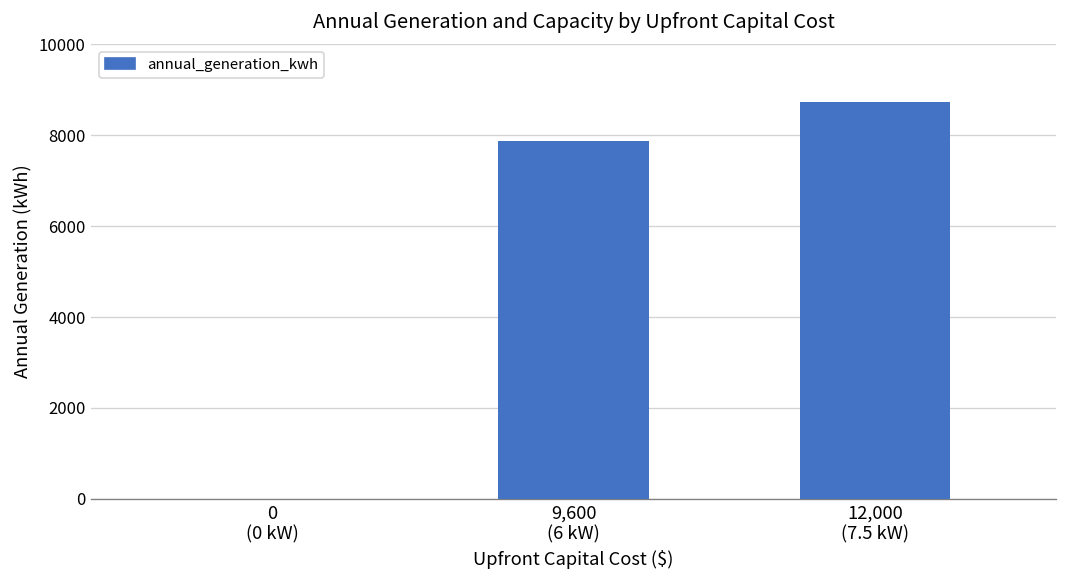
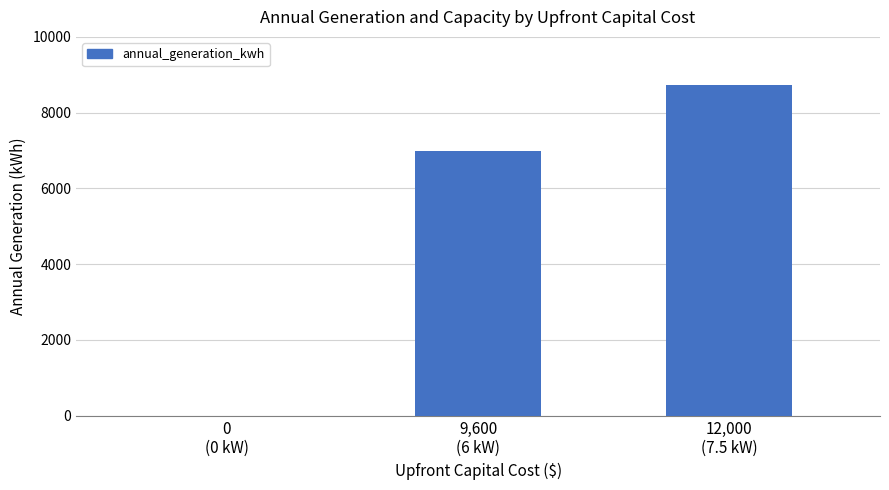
  {
    "0 (0 kW)": 0,
-   "9,600 (6 kW)": 7900,
+   "9,600 (6 kW)": 7000,
    "12,000 (7.5 kW)": 8700
  }
